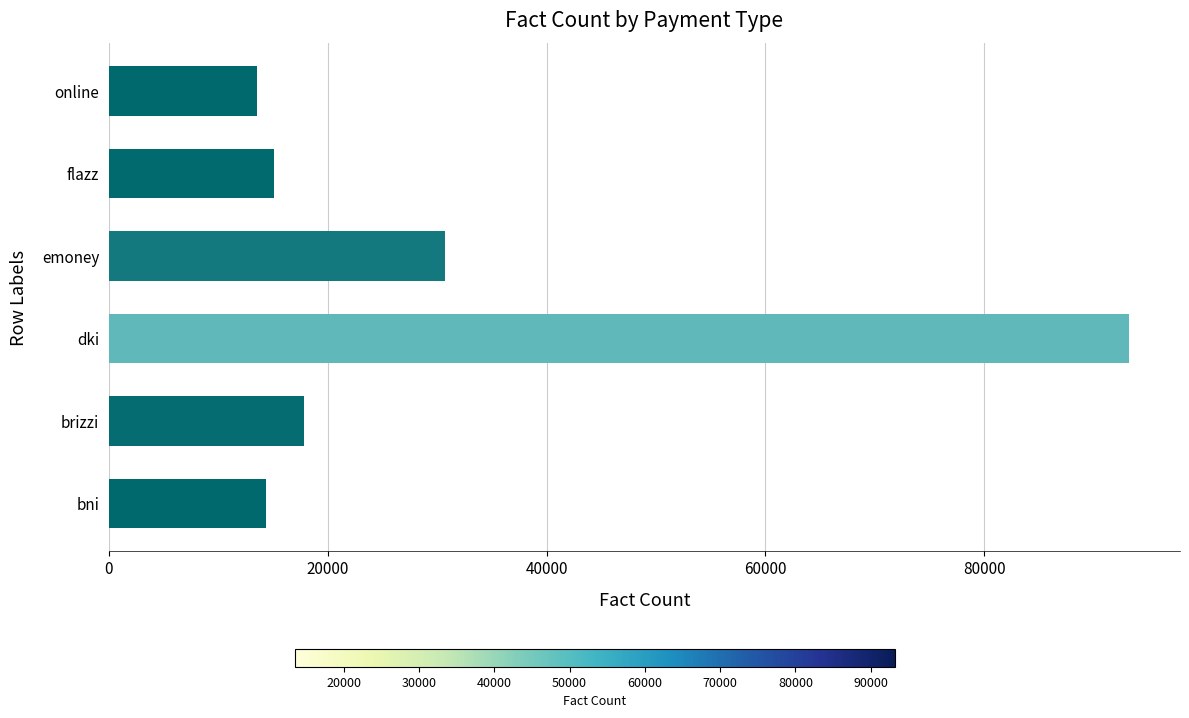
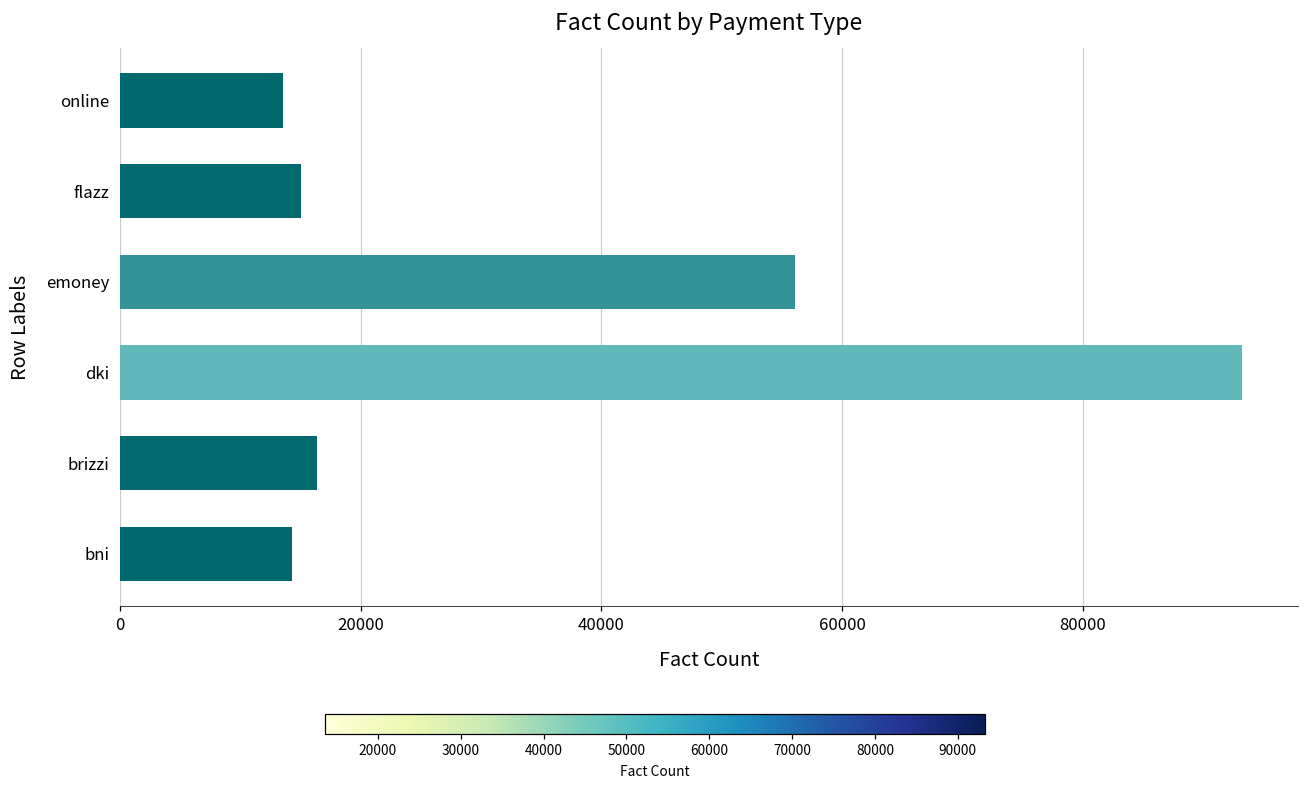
  {
    "online": 13500,
    "flazz": 15100,
-   "emoney": 30700,
+   "emoney": 56100,
    "dki": 93200,
-   "brizzi": 17800,
+   "brizzi": 16300,
    "bni": 14300
  }
